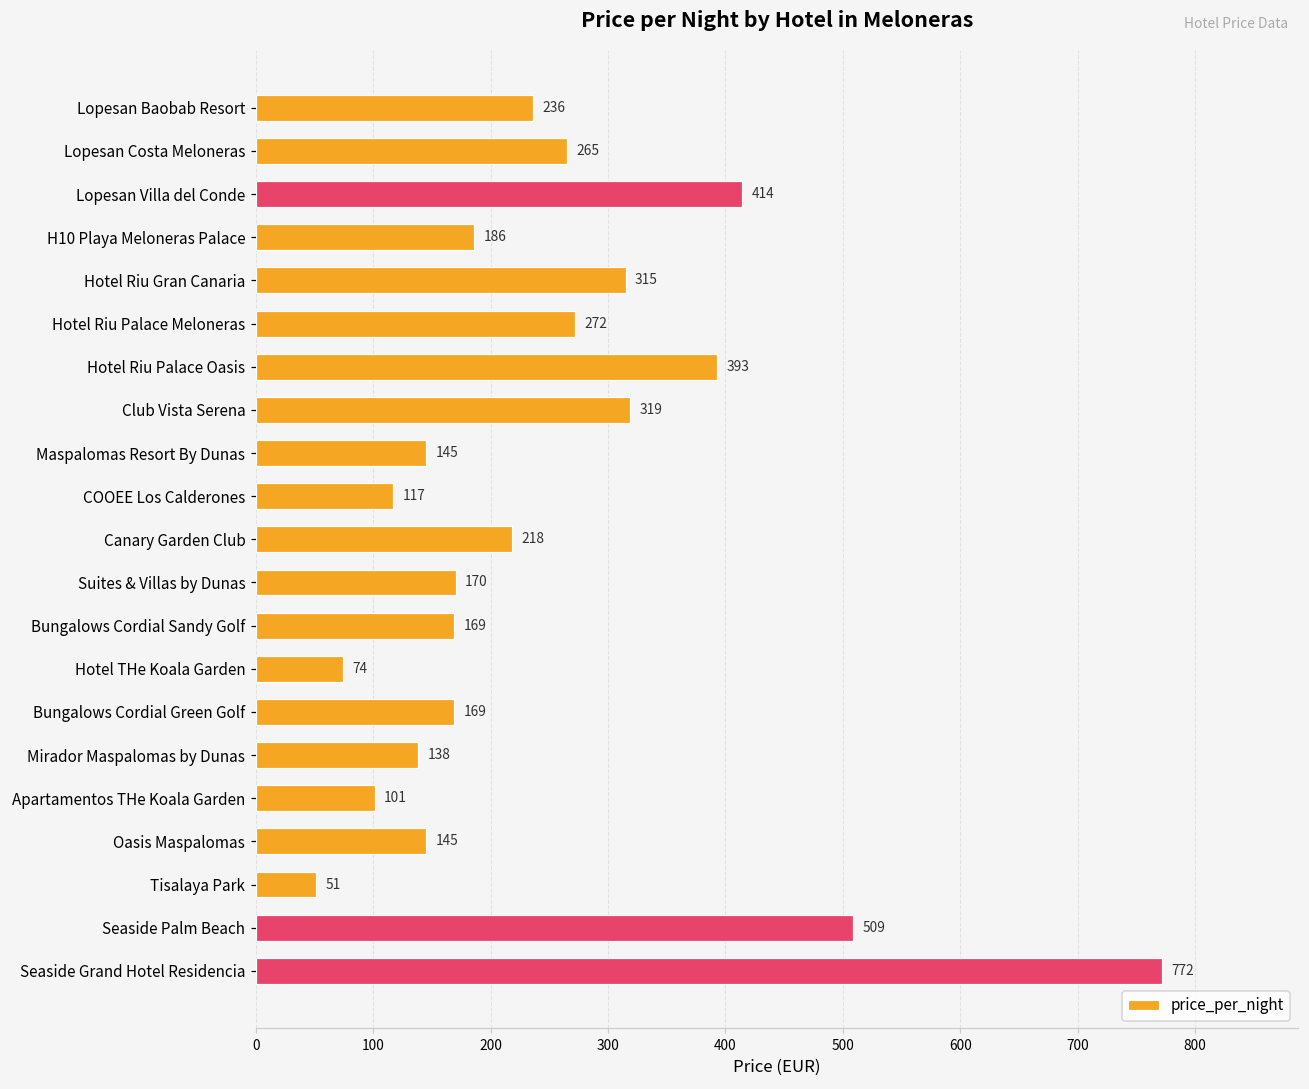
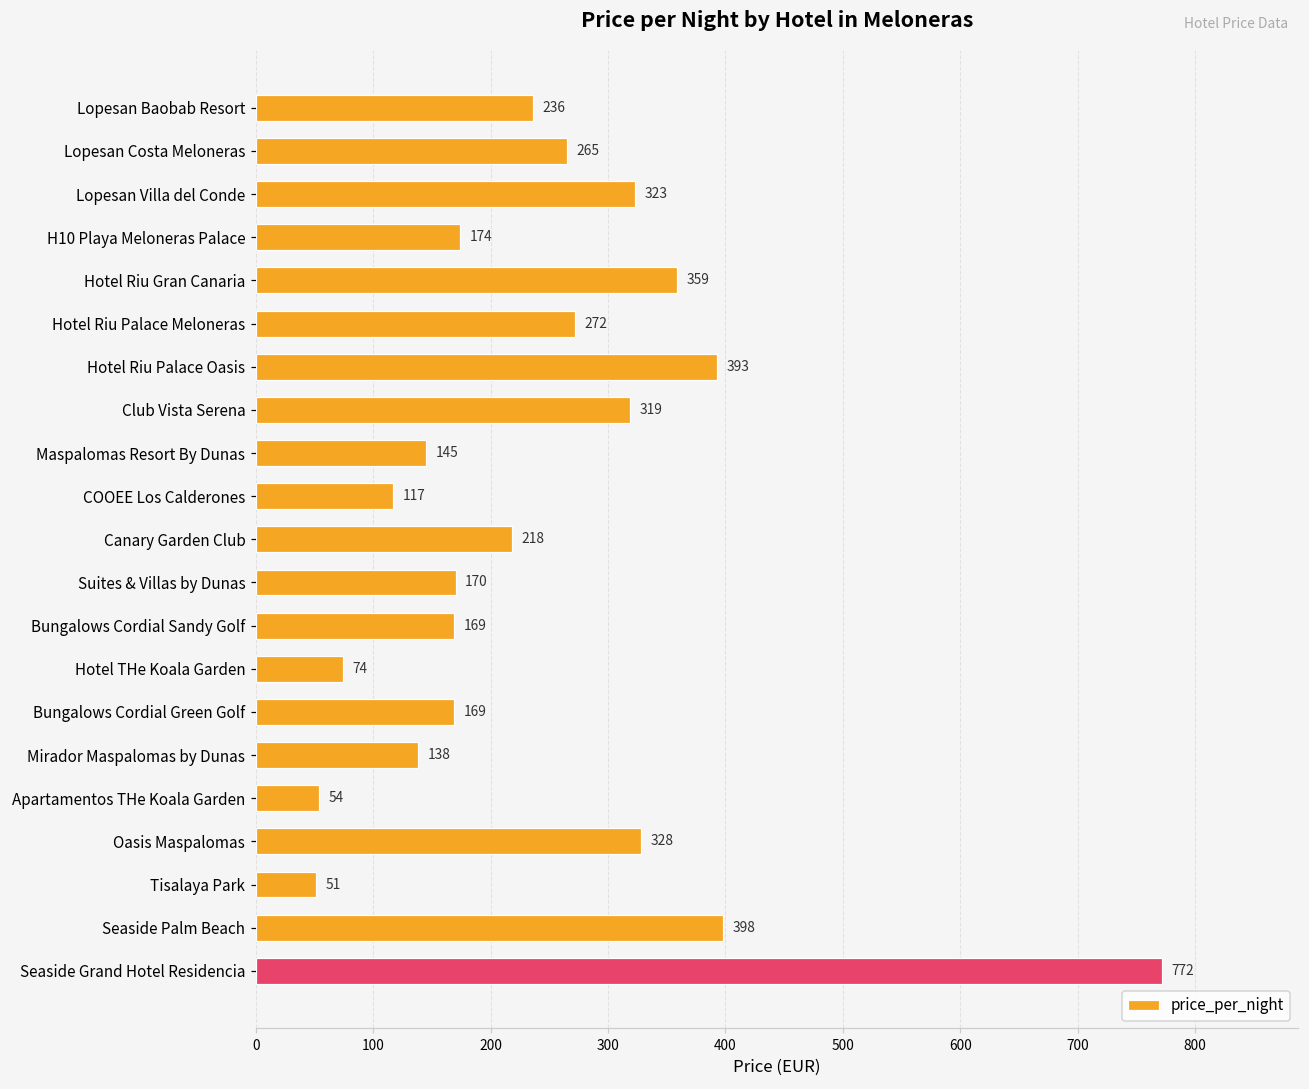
  {
    "Lopesan Baobab Resort": 236,
    "Lopesan Costa Meloneras": 265,
-   "Lopesan Villa del Conde": 414,
-   "H10 Playa Meloneras Palace": 186,
-   "Hotel Riu Gran Canaria": 315,
+   "Lopesan Villa del Conde": 323,
+   "H10 Playa Meloneras Palace": 174,
+   "Hotel Riu Gran Canaria": 359,
    "Hotel Riu Palace Meloneras": 272,
    "Hotel Riu Palace Oasis": 393,
    "Club Vista Serena": 319,
    "Maspalomas Resort By Dunas": 145,
    "COOEE Los Calderones": 117,
    "Canary Garden Club": 218,
    "Suites & Villas by Dunas": 170,
    "Bungalows Cordial Sandy Golf": 169,
    "Hotel THe Koala Garden": 74,
    "Bungalows Cordial Green Golf": 169,
    "Mirador Maspalomas by Dunas": 138,
-   "Apartamentos THe Koala Garden": 101,
-   "Oasis Maspalomas": 145,
+   "Apartamentos THe Koala Garden": 54,
+   "Oasis Maspalomas": 328,
    "Tisalaya Park": 51,
-   "Seaside Palm Beach": 509,
+   "Seaside Palm Beach": 398,
    "Seaside Grand Hotel Residencia": 772
  }
